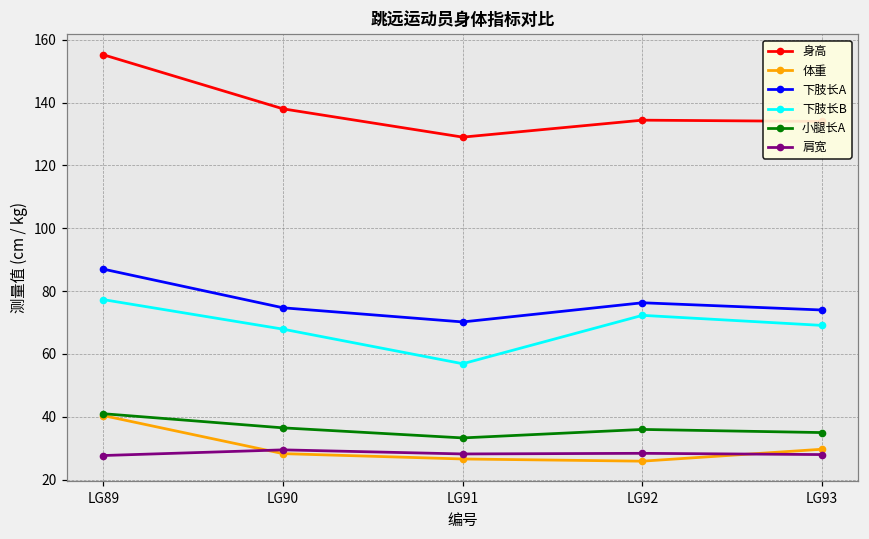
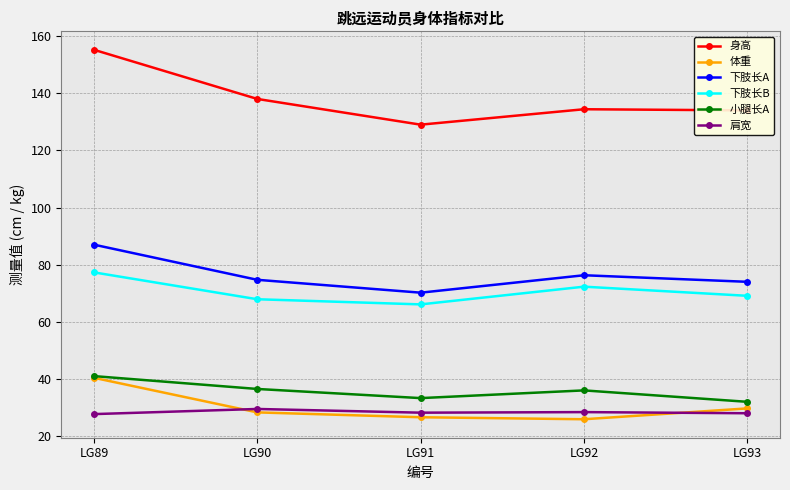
  {
    "身高": {
      "LG89": 155,
      "LG90": 138,
      "LG91": 129,
      "LG92": 134
    },
    "体重": {
      "LG90": 28,
      "LG91": 27,
      "LG92": 26,
      "LG93": 30
    },
    "下肢长A": {
      "LG89": 87,
      "LG90": 75,
      "LG91": 70,
      "LG92": 76,
      "LG93": 74
    },
    "下肢长B": {
      "LG89": 77,
      "LG90": 68,
-     "LG91": 57,
+     "LG91": 66,
      "LG92": 72,
      "LG93": 69
    },
    "小腿长A": {
      "LG90": 37,
      "LG91": 33,
      "LG92": 36,
-     "LG93": 35
+     "LG93": 32
    },
    "肩宽": {
      "LG89": 28,
      "LG90": 30,
      "LG91": 28,
      "LG92": 28,
      "LG93": 28
    }
  }
